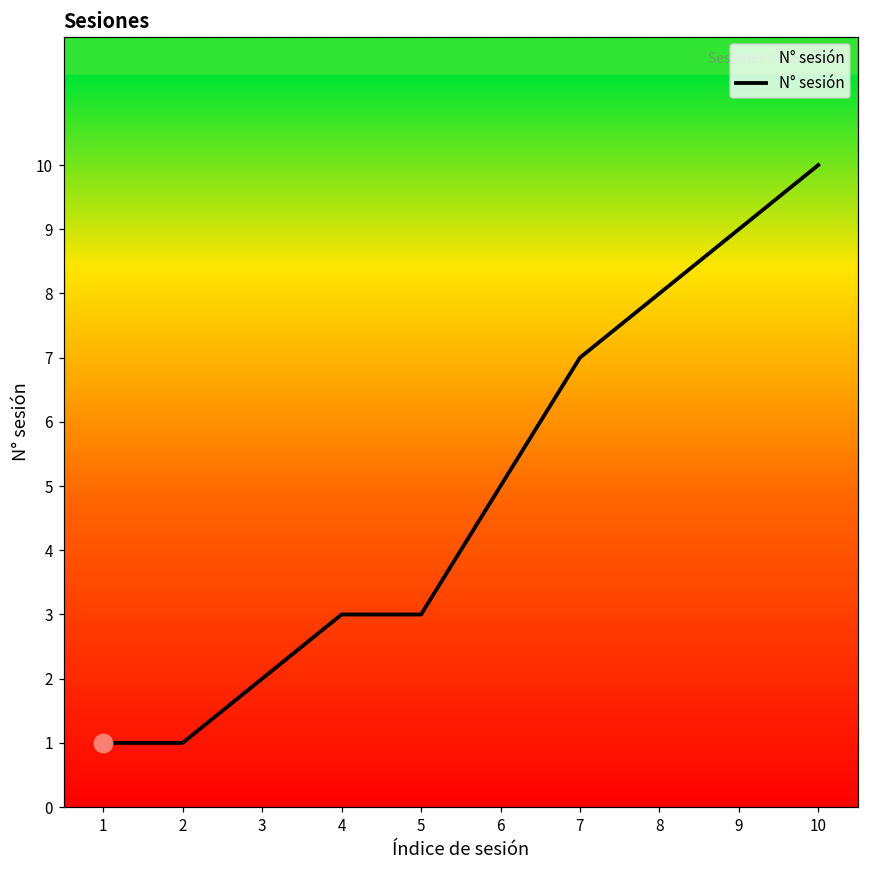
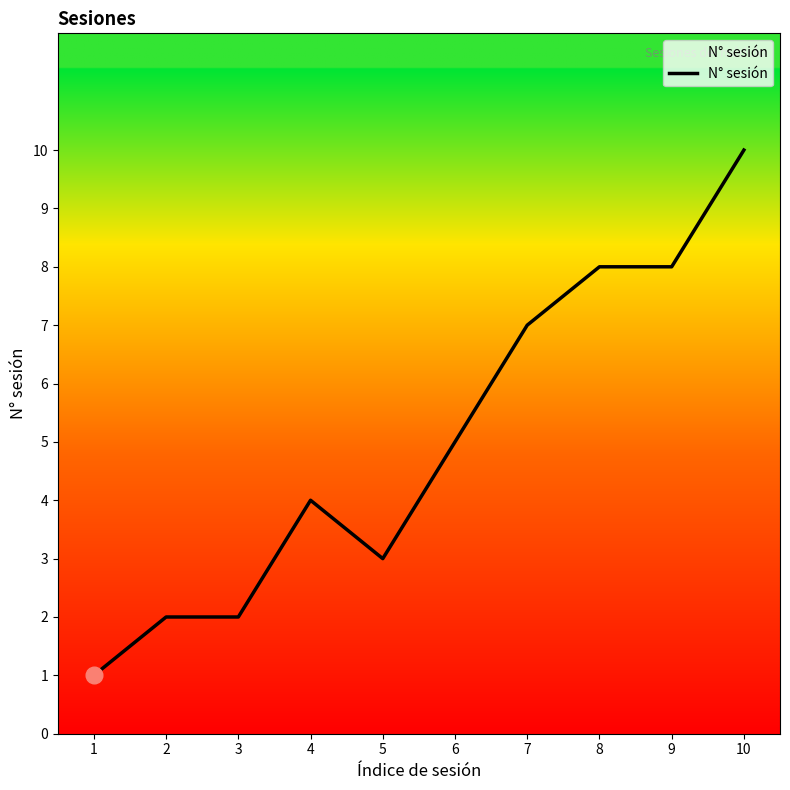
  {
    "N° sesión": {
-     "2": 1,
+     "2": 2,
      "3": 2,
-     "4": 3,
+     "4": 4,
      "5": 3,
      "6": 5,
      "7": 7,
      "8": 8,
-     "9": 9,
+     "9": 8,
      "10": 10
    }
  }
